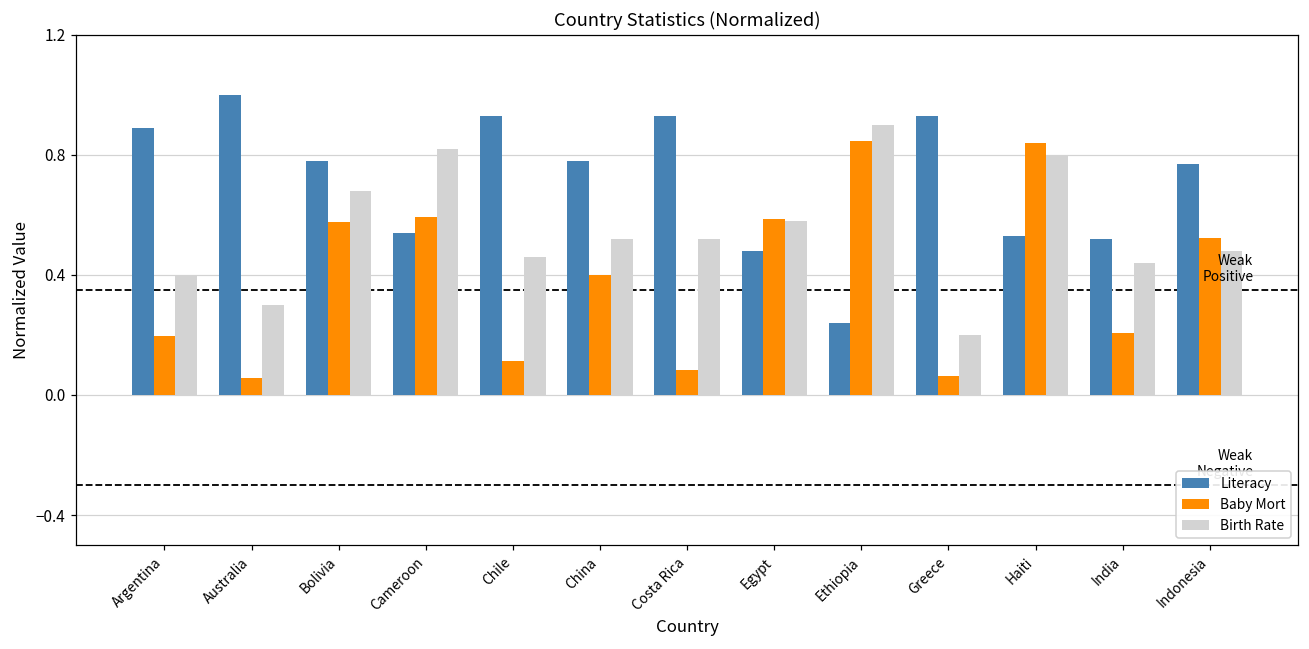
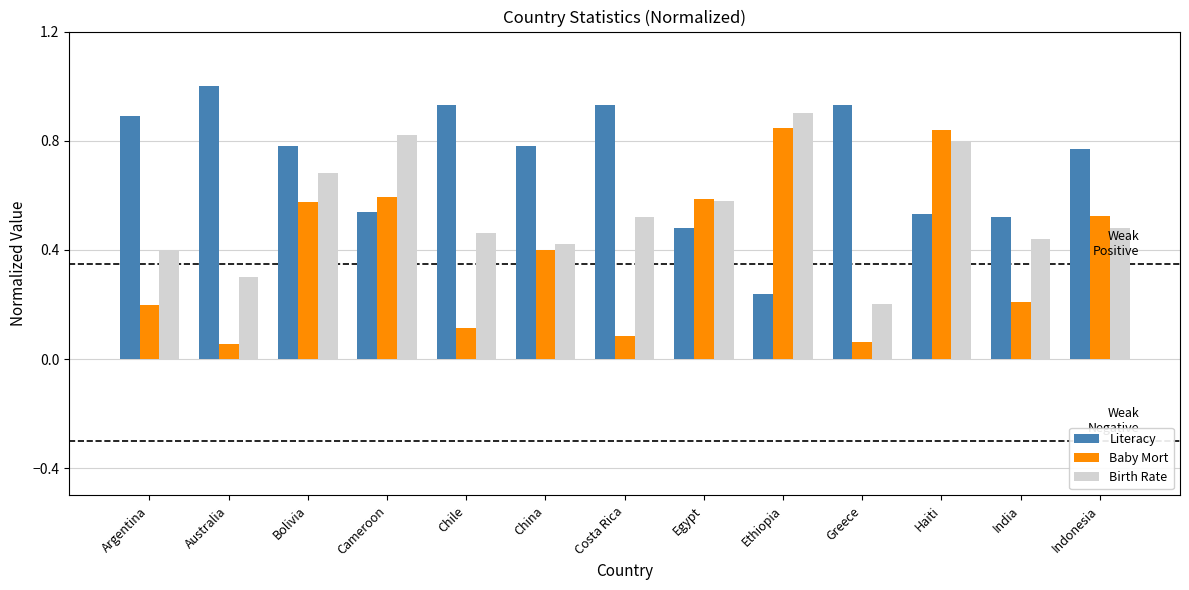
  {
    "Literacy": {
      "Argentina": 0.89,
      "Australia": 1.00,
      "Bolivia": 0.78,
      "Cameroon": 0.54,
      "Chile": 0.93,
      "China": 0.78,
      "Costa Rica": 0.93,
      "Egypt": 0.48,
      "Ethiopia": 0.24,
      "Greece": 0.93,
      "Haiti": 0.53,
      "India": 0.52,
      "Indonesia": 0.77
    },
    "Baby Mort": {
      "Argentina": 0.20,
      "Australia": 0.06,
      "Bolivia": 0.58,
      "Cameroon": 0.59,
      "Chile": 0.11,
      "China": 0.40,
      "Costa Rica": 0.08,
      "Egypt": 0.59,
      "Ethiopia": 0.85,
      "Greece": 0.06,
      "Haiti": 0.84,
      "India": 0.21,
      "Indonesia": 0.52
    },
    "Birth Rate": {
      "Argentina": 0.40,
      "Australia": 0.30,
      "Bolivia": 0.68,
      "Cameroon": 0.82,
      "Chile": 0.46,
-     "China": 0.52,
+     "China": 0.42,
      "Costa Rica": 0.52,
      "Egypt": 0.58,
      "Ethiopia": 0.90,
      "Greece": 0.20,
      "Haiti": 0.80,
      "India": 0.44,
      "Indonesia": 0.48
    }
  }
